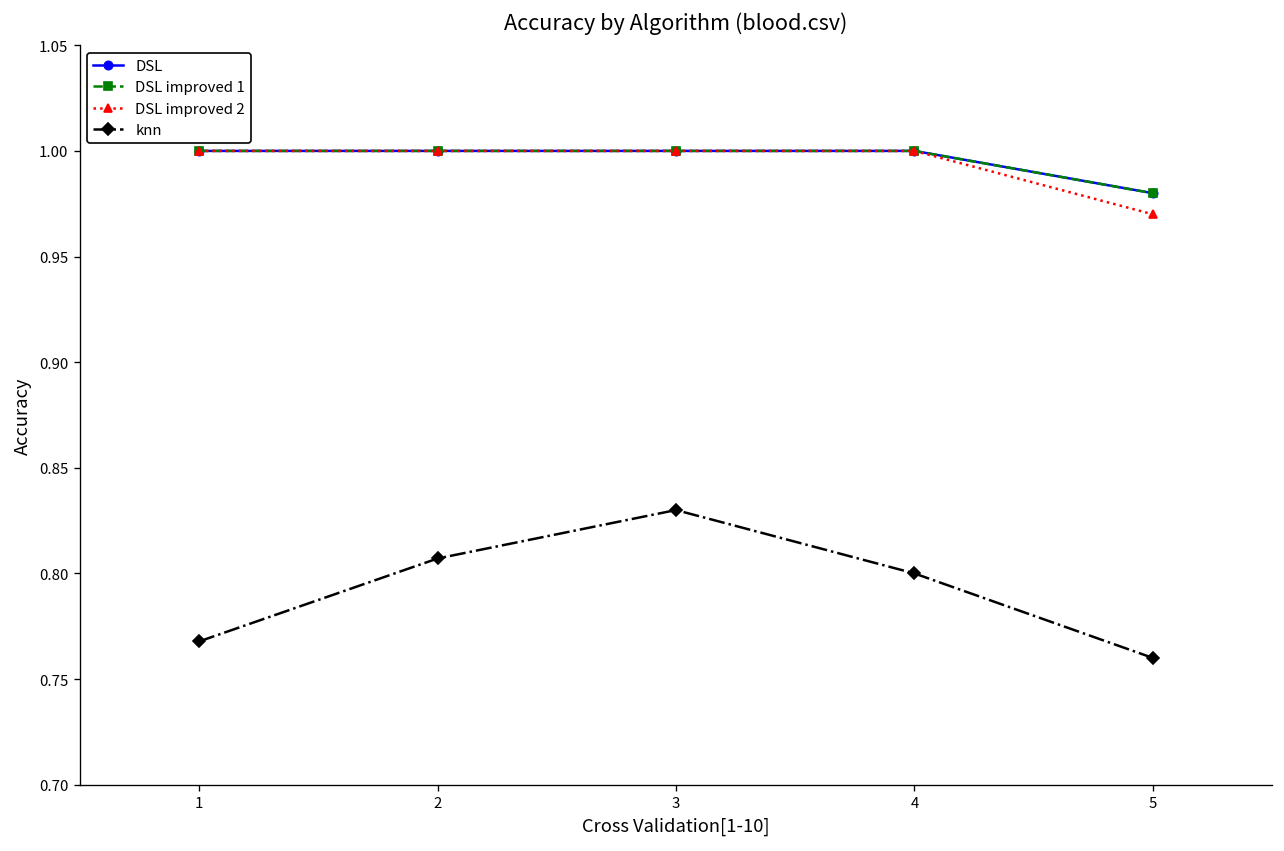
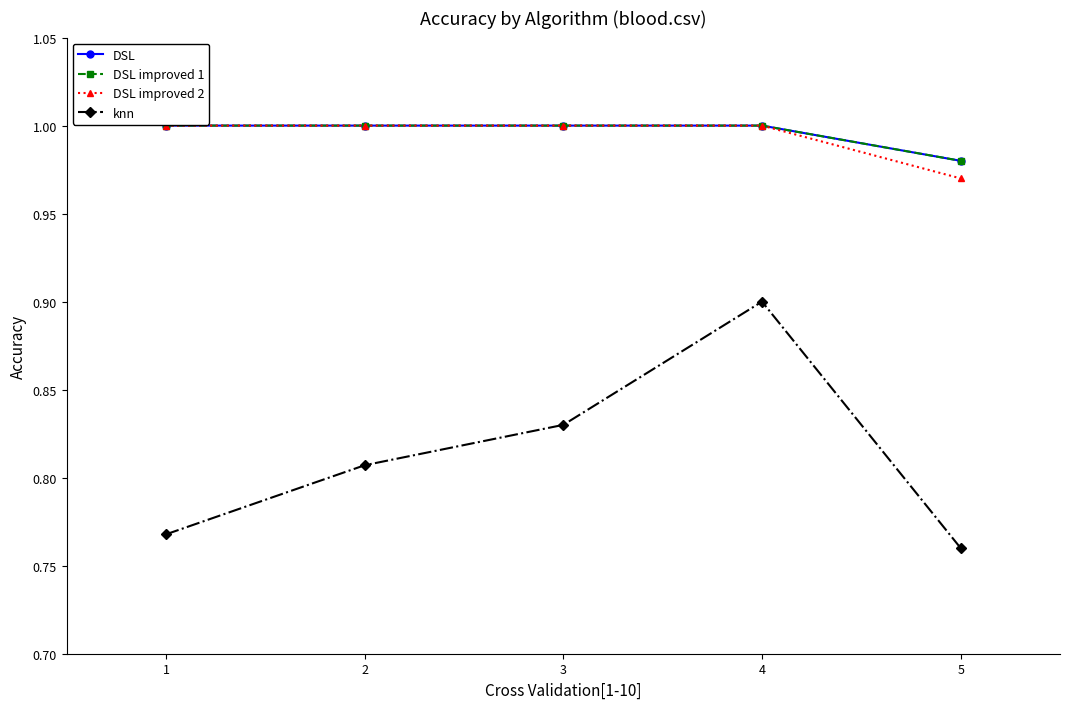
  {
    "DSL improved 1": {
      "5": 0.980
    },
    "DSL improved 2": {
      "5": 0.970
    },
    "knn": {
      "1": 0.768,
      "2": 0.807,
      "3": 0.830,
-     "4": 0.8,
+     "4": 0.9,
      "5": 0.760
    }
  }
